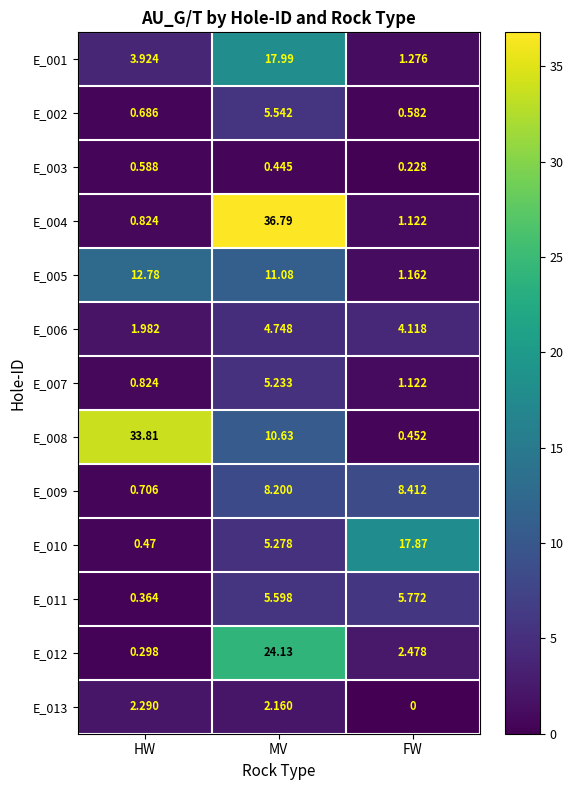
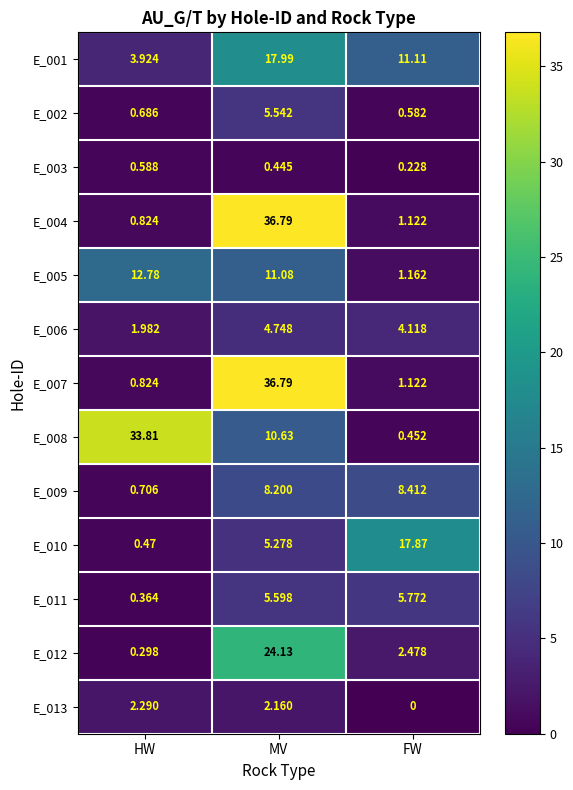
  {
    "E_001": {
      "HW": 3.924,
      "MV": 17.99,
-     "FW": 1.276
+     "FW": 11.11
    },
    "E_002": {
      "HW": 0.686,
      "MV": 5.542,
      "FW": 0.582
    },
    "E_003": {
      "HW": 0.588,
      "MV": 0.445,
      "FW": 0.228
    },
    "E_004": {
      "HW": 0.824,
      "MV": 36.79,
      "FW": 1.122
    },
    "E_005": {
      "HW": 12.78,
      "MV": 11.08,
      "FW": 1.162
    },
    "E_006": {
      "HW": 1.982,
      "MV": 4.748,
      "FW": 4.118
    },
    "E_007": {
      "HW": 0.824,
-     "MV": 5.233,
+     "MV": 36.79,
      "FW": 1.122
    },
    "E_008": {
      "HW": 33.81,
      "MV": 10.63,
      "FW": 0.452
    },
    "E_009": {
      "HW": 0.706,
      "MV": 8.200,
      "FW": 8.412
    },
    "E_010": {
      "HW": 0.47,
      "MV": 5.278,
      "FW": 17.87
    },
    "E_011": {
      "HW": 0.364,
      "MV": 5.598,
      "FW": 5.772
    },
    "E_012": {
      "HW": 0.298,
      "MV": 24.13,
      "FW": 2.478
    },
    "E_013": {
      "HW": 2.290,
      "MV": 2.160,
      "FW": 0
    }
  }
